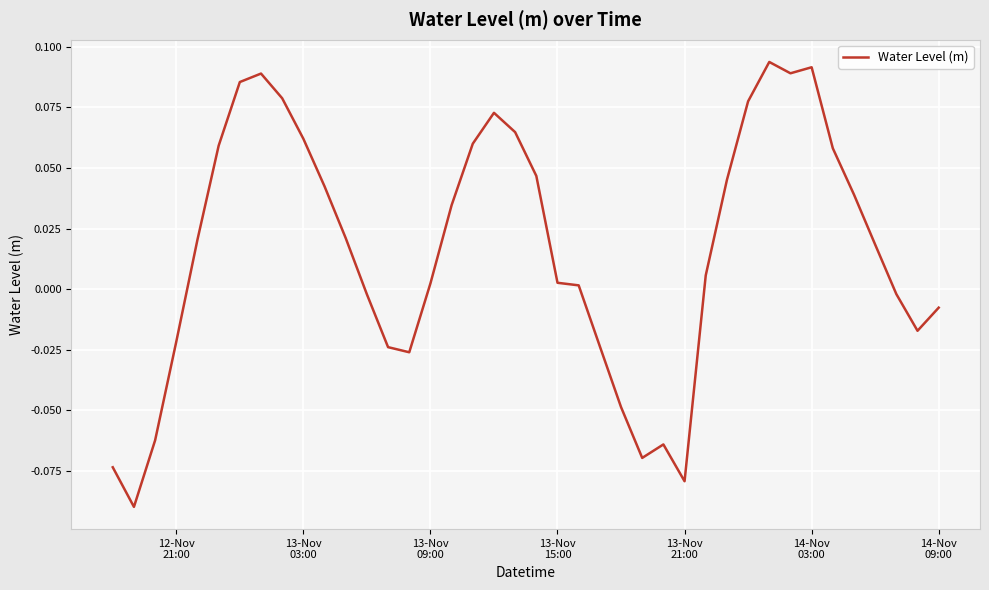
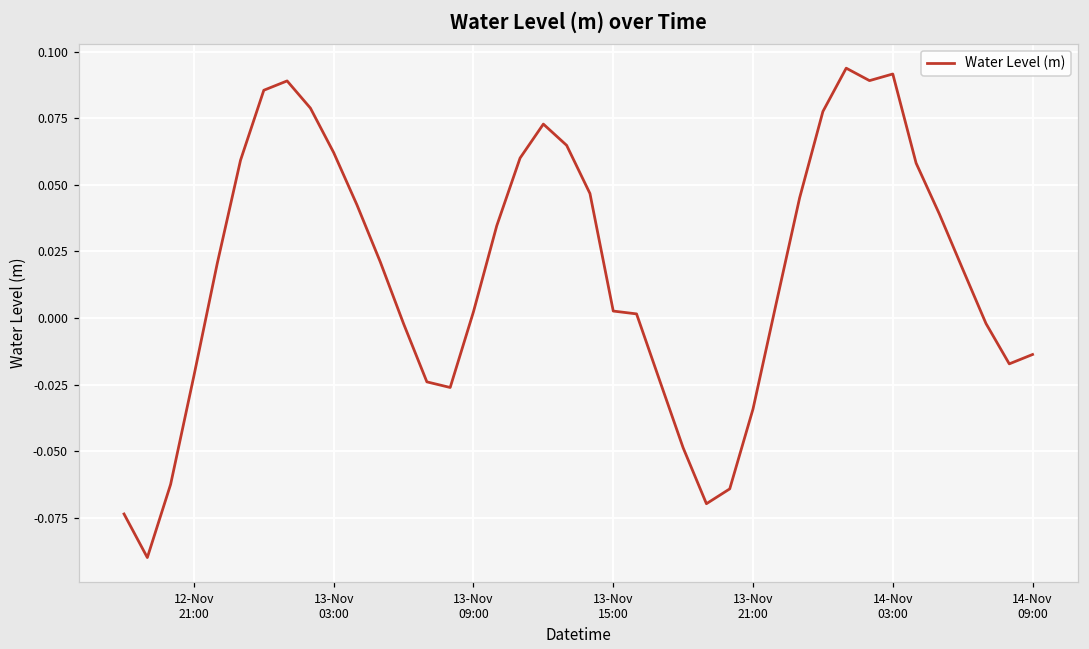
  {
    "12-Nov 21:00": -0.022,
    "13-Nov 03:00": 0.062,
    "13-Nov 09:00": 0.002,
    "13-Nov 15:00": 0.003,
-   "13-Nov 21:00": -0.079,
+   "13-Nov 21:00": -0.034,
    "14-Nov 03:00": 0.092,
-   "14-Nov 09:00": -0.008
+   "14-Nov 09:00": -0.014
  }
